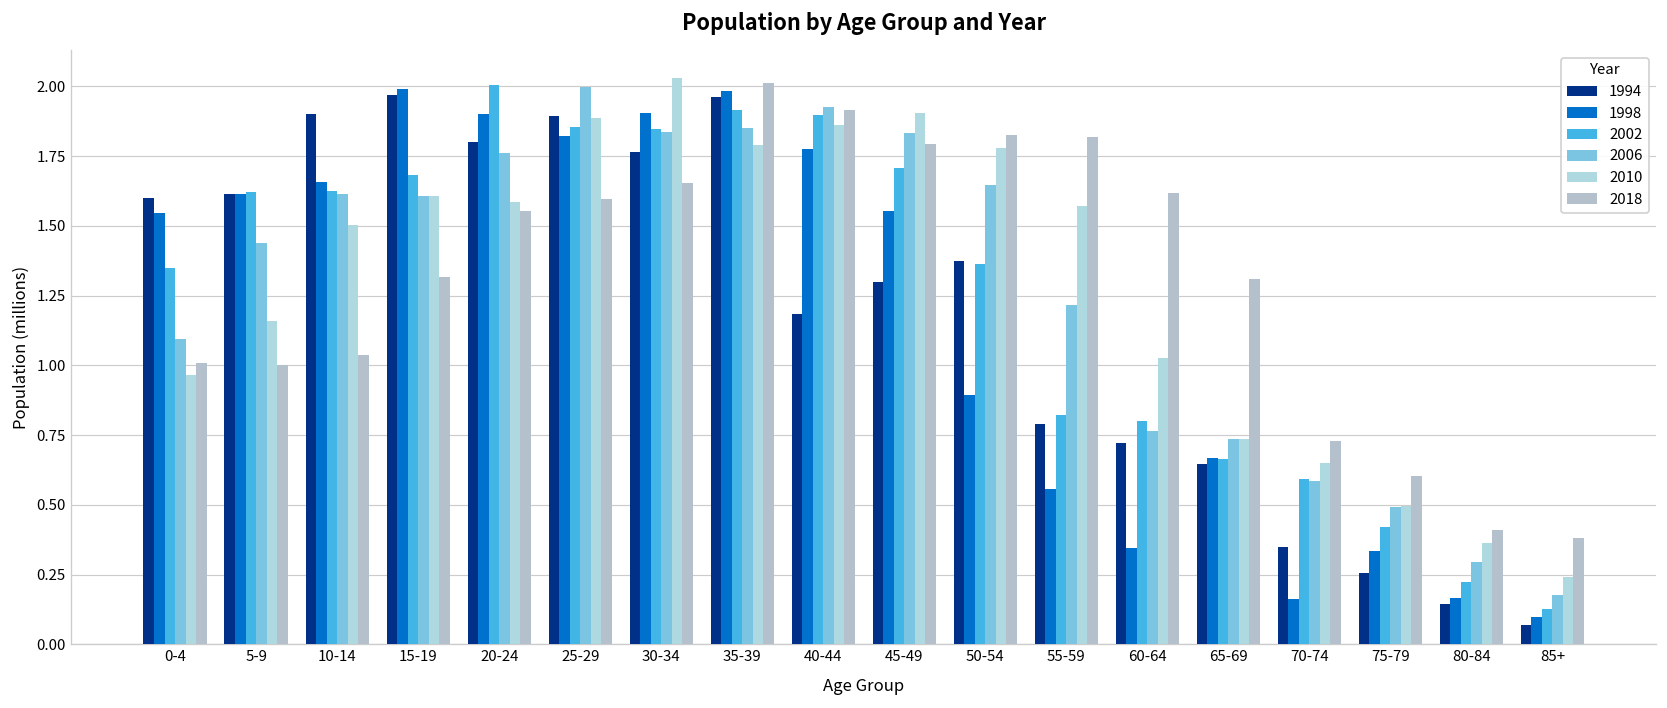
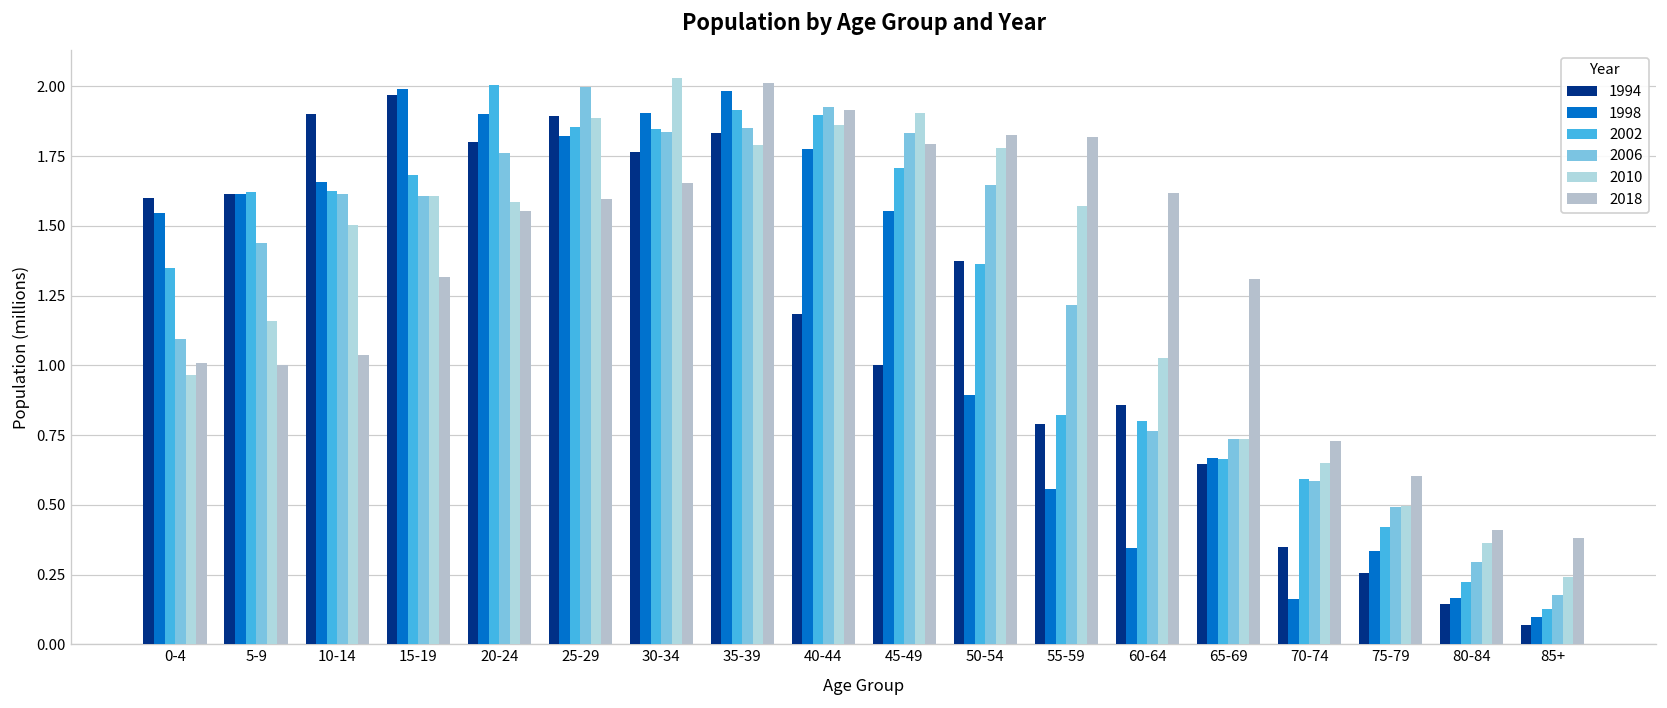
  {
    "1994": {
      "0-4": 1.60,
      "5-9": 1.62,
      "10-14": 1.90,
      "15-19": 1.97,
      "20-24": 1.80,
      "25-29": 1.89,
      "30-34": 1.76,
-     "35-39": 1.96,
+     "35-39": 1.83,
      "40-44": 1.18,
-     "45-49": 1.30,
+     "45-49": 1.00,
      "50-54": 1.37,
      "55-59": 0.79,
-     "60-64": 0.72,
+     "60-64": 0.86,
      "65-69": 0.65,
      "70-74": 0.35,
      "75-79": 0.26,
      "80-84": 0.15,
      "85+": 0.07
    },
    "1998": {
      "0-4": 1.55,
      "5-9": 1.61,
      "10-14": 1.66,
      "15-19": 1.99,
      "20-24": 1.90,
      "25-29": 1.82,
      "30-34": 1.90,
      "35-39": 1.98,
      "40-44": 1.78,
      "45-49": 1.55,
      "50-54": 0.90,
      "55-59": 0.56,
      "60-64": 0.35,
      "65-69": 0.67,
      "70-74": 0.16,
      "75-79": 0.33,
      "80-84": 0.17,
      "85+": 0.10
    }
  }
